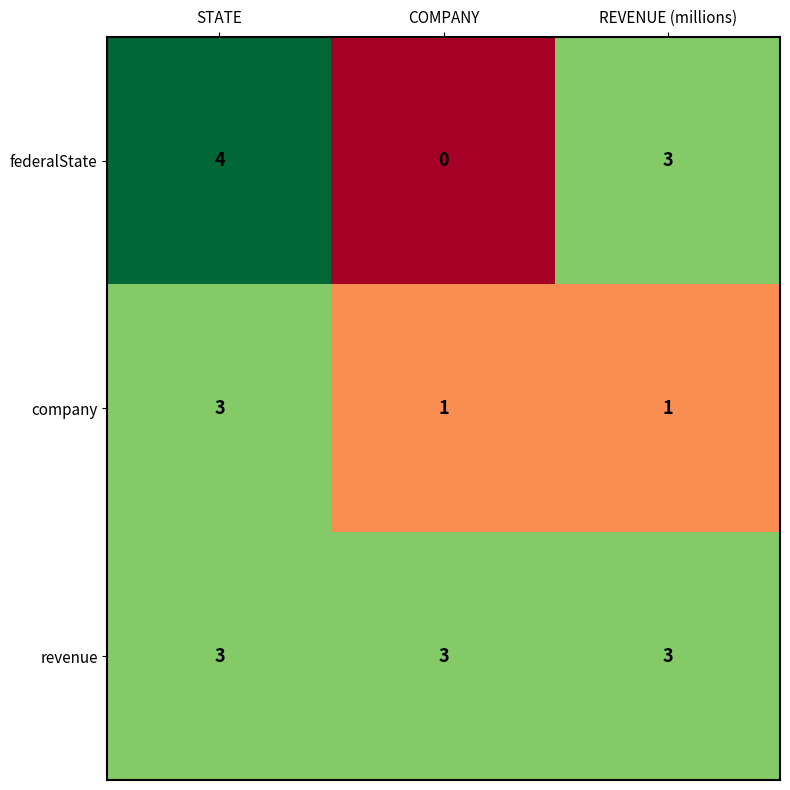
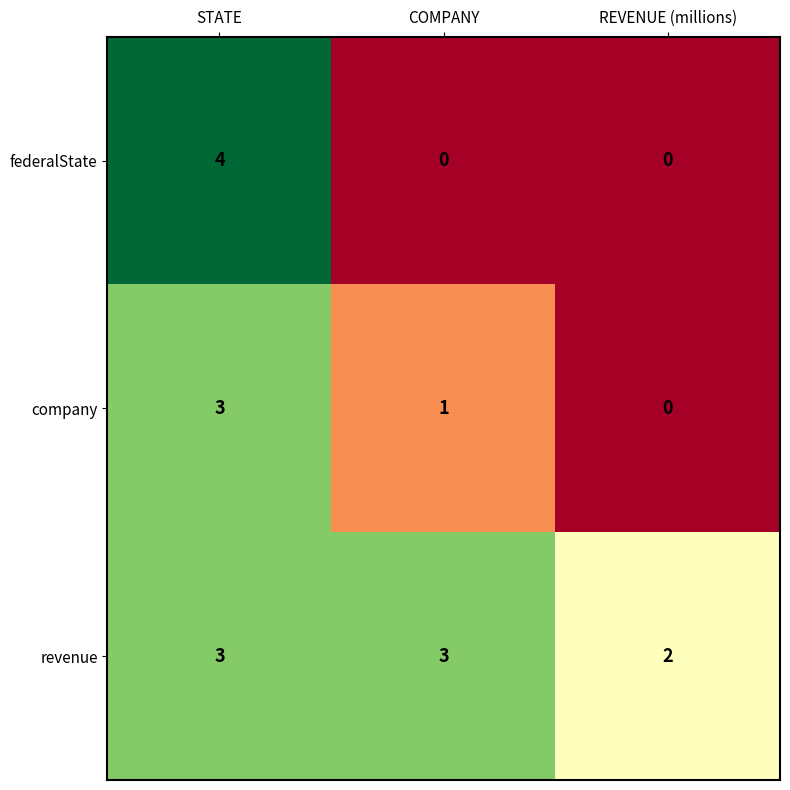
  {
    "federalState": {
      "STATE": 4,
      "COMPANY": 0,
-     "REVENUE (millions)": 3
+     "REVENUE (millions)": 0
    },
    "company": {
      "STATE": 3,
      "COMPANY": 1,
-     "REVENUE (millions)": 1
+     "REVENUE (millions)": 0
    },
    "revenue": {
      "STATE": 3,
      "COMPANY": 3,
-     "REVENUE (millions)": 3
+     "REVENUE (millions)": 2
    }
  }
